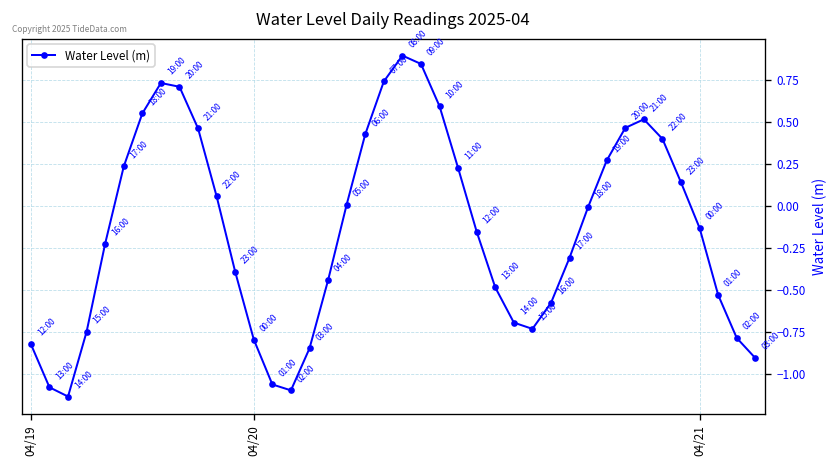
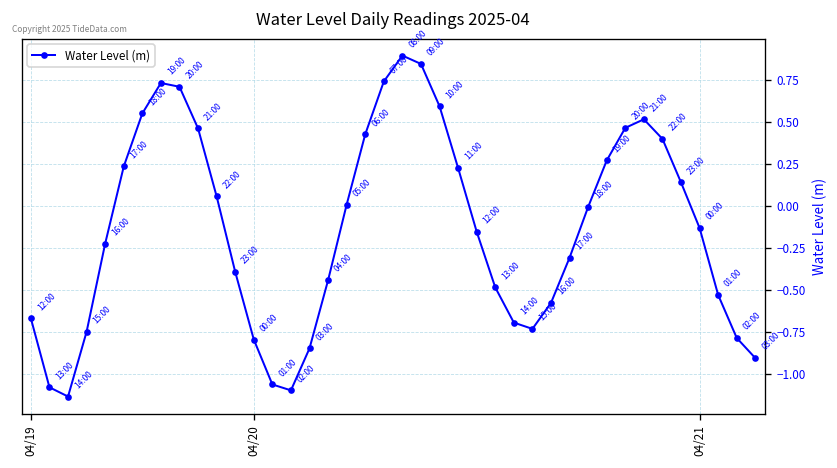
  {
-   "04/19": -0.82
+   "04/19": -0.67
  }
